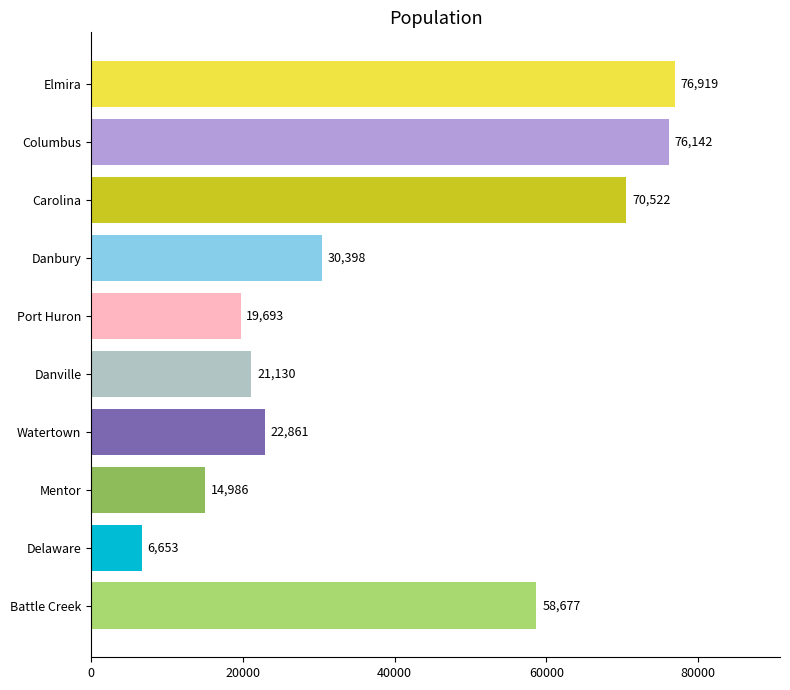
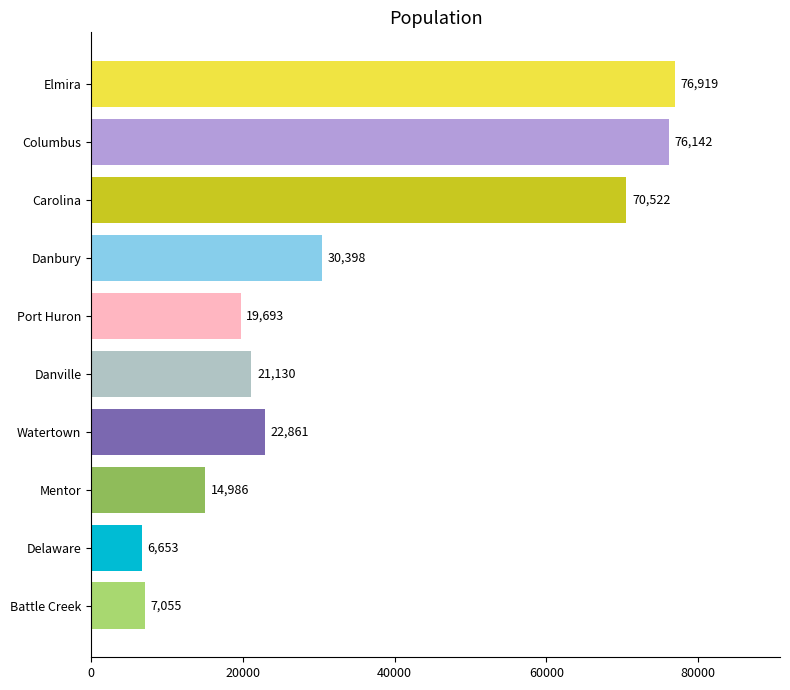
  {
    "Elmira": "76,919",
    "Columbus": "76,142",
    "Carolina": "70,522",
    "Danbury": "30,398",
    "Port Huron": "19,693",
    "Danville": "21,130",
    "Watertown": "22,861",
    "Mentor": "14,986",
    "Delaware": "6,653",
-   "Battle Creek": "58,677"
+   "Battle Creek": "7,055"
  }
